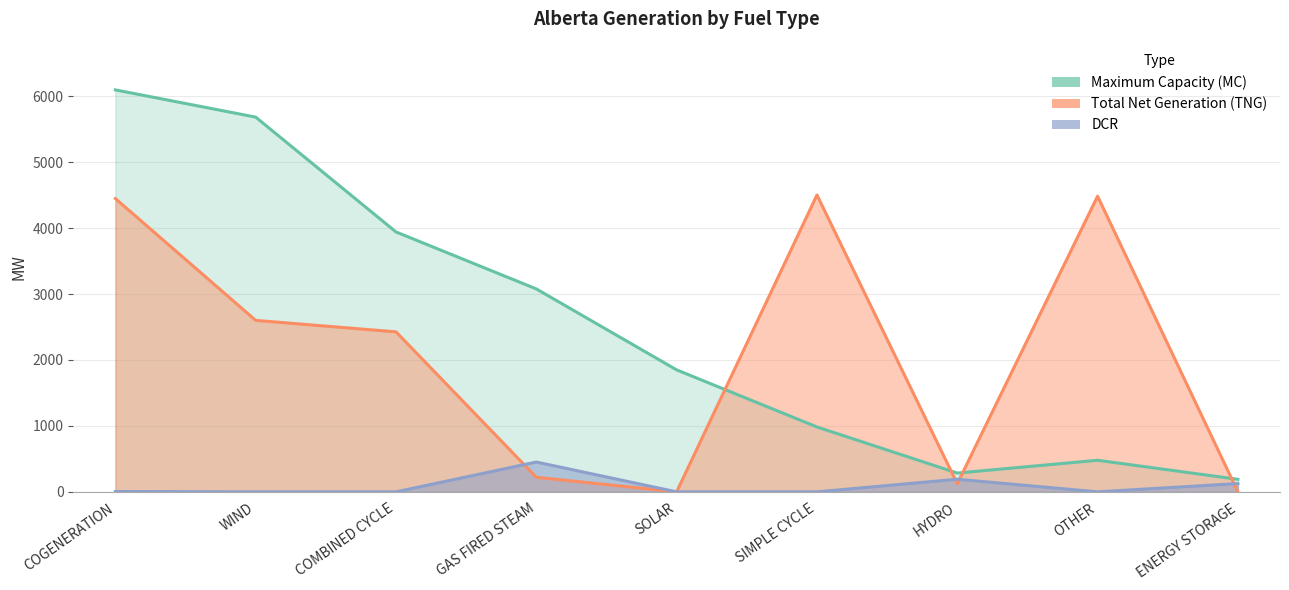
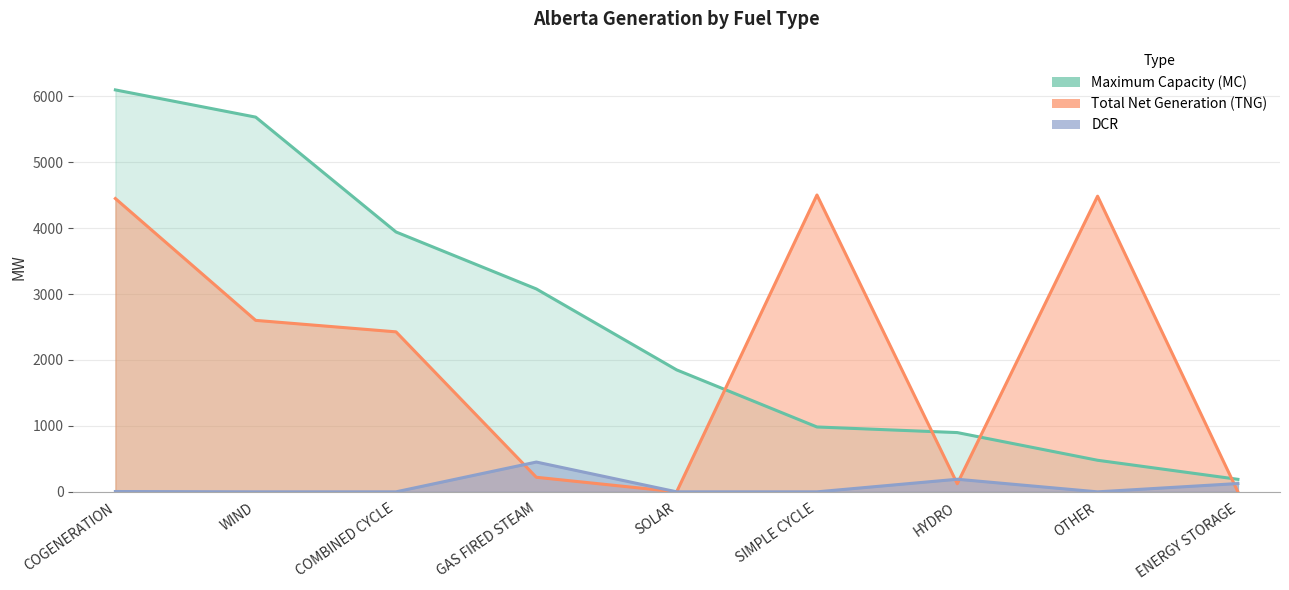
  {
    "Maximum Capacity (MC)": {
      "COGENERATION": 6100,
      "WIND": 5700,
      "COMBINED CYCLE": 3900,
      "GAS FIRED STEAM": 3100,
      "SOLAR": 1900,
      "SIMPLE CYCLE": 1000,
-     "HYDRO": 300,
+     "HYDRO": 900,
      "OTHER": 500,
      "ENERGY STORAGE": 200
    },
    "Total Net Generation (TNG)": {
      "COGENERATION": 4400,
      "WIND": 2600,
      "COMBINED CYCLE": 2400,
      "GAS FIRED STEAM": 200,
      "SIMPLE CYCLE": 4500,
      "HYDRO": 100,
      "OTHER": 4500,
      "ENERGY STORAGE": 0
    },
    "DCR": {
      "COGENERATION": 0,
      "WIND": 0,
      "COMBINED CYCLE": 0,
      "GAS FIRED STEAM": 500,
      "SIMPLE CYCLE": 0,
      "HYDRO": 200,
      "OTHER": 0,
      "ENERGY STORAGE": 100
    }
  }
